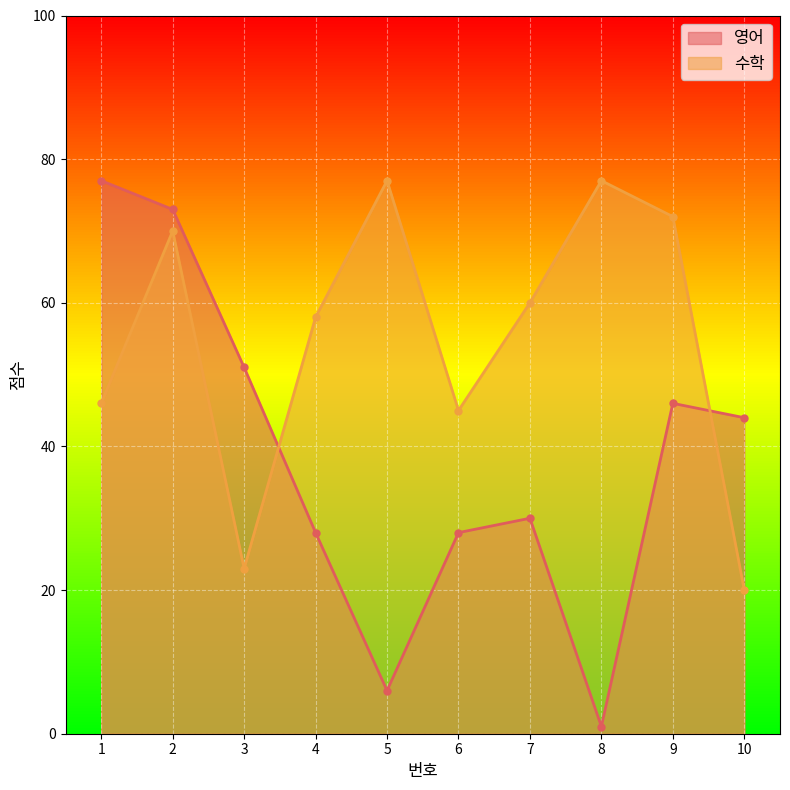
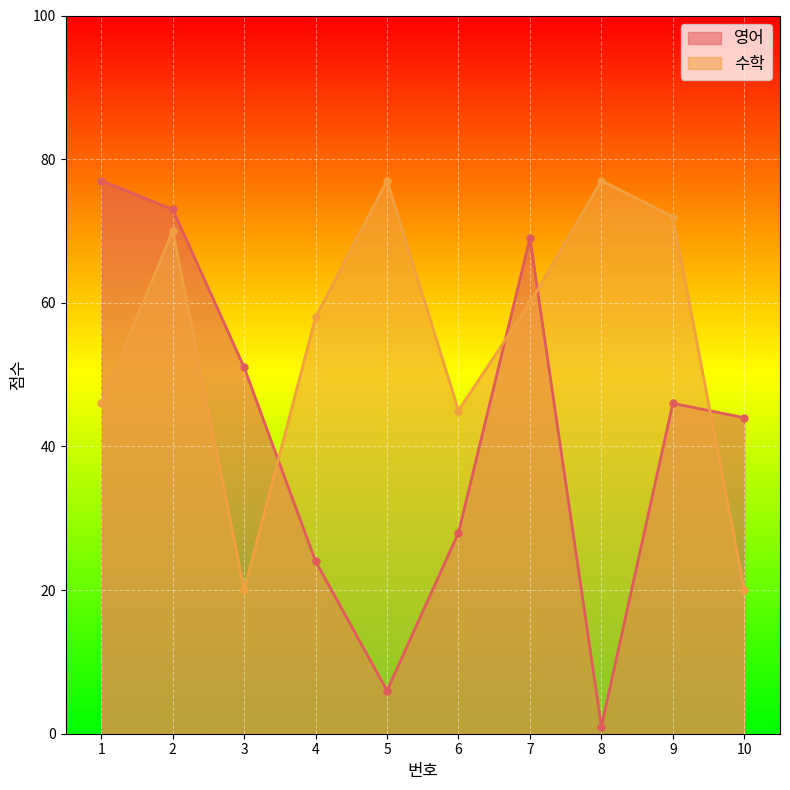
  {
    "영어": {
      "1": 77,
      "2": 73,
      "3": 51,
-     "4": 28,
+     "4": 24,
      "5": 6,
      "6": 28,
-     "7": 30,
+     "7": 69,
      "8": 1,
      "9": 46,
      "10": 44
    },
    "수학": {
      "1": 46,
      "2": 70,
-     "3": 23,
+     "3": 20,
      "4": 58,
      "5": 77,
      "6": 45,
      "7": 60,
      "8": 77,
      "9": 72,
      "10": 20
    }
  }
